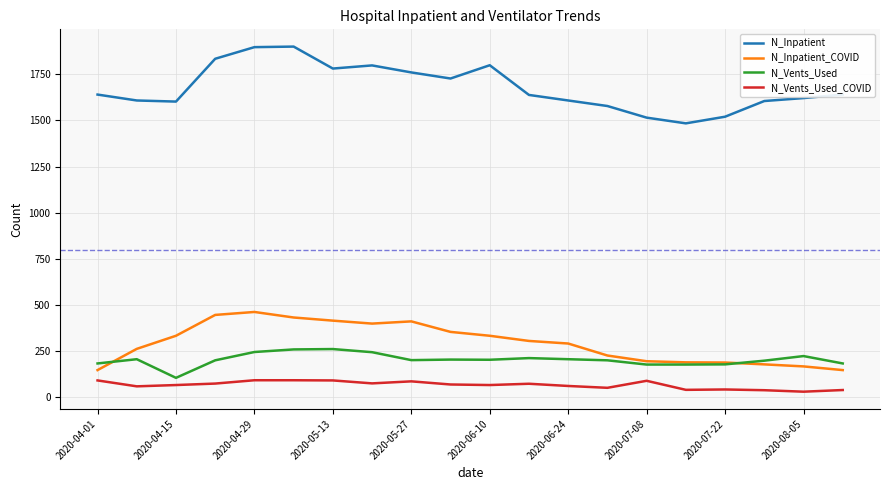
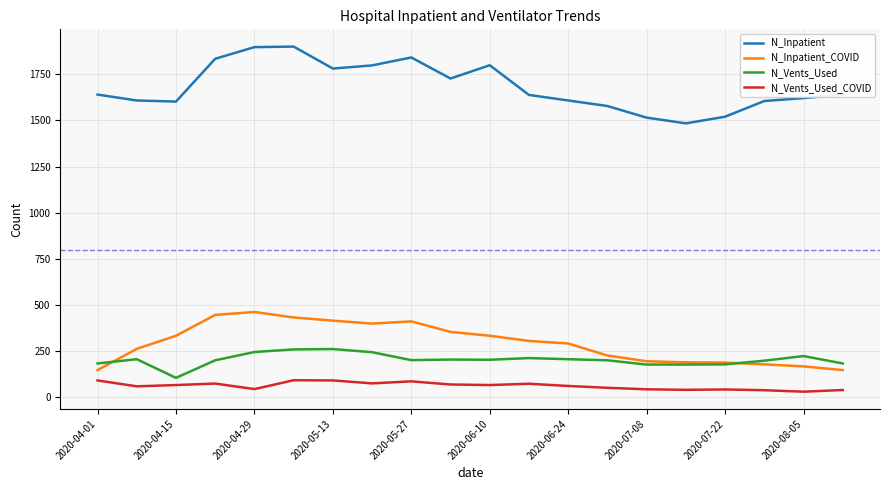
  {
    "N_Inpatient": {
      "2020-04-01": 1640,
      "2020-04-15": 1600,
      "2020-04-29": 1900,
      "2020-05-13": 1780,
-     "2020-05-27": 1760,
+     "2020-05-27": 1840,
      "2020-06-10": 1800,
      "2020-06-24": 1610,
      "2020-07-08": 1520,
      "2020-07-22": 1520,
      "2020-08-05": 1620
    },
    "N_Inpatient_COVID": {
      "2020-04-01": 150,
      "2020-04-15": 330,
      "2020-04-29": 460,
      "2020-05-13": 420,
      "2020-05-27": 410,
      "2020-06-10": 330,
      "2020-06-24": 290,
      "2020-07-08": 200,
      "2020-08-05": 170
    },
    "N_Vents_Used": {
      "2020-04-01": 180,
      "2020-04-15": 110,
      "2020-04-29": 250,
      "2020-05-13": 260,
      "2020-05-27": 200,
      "2020-06-10": 200,
      "2020-06-24": 210,
      "2020-07-08": 180,
      "2020-08-05": 220
    },
    "N_Vents_Used_COVID": {
      "2020-04-01": 90,
      "2020-04-15": 70,
-     "2020-04-29": 90,
+     "2020-04-29": 40,
      "2020-05-13": 90,
      "2020-05-27": 90,
      "2020-06-10": 70,
      "2020-06-24": 60,
-     "2020-07-08": 90,
+     "2020-07-08": 40,
      "2020-07-22": 40,
      "2020-08-05": 30
    }
  }
